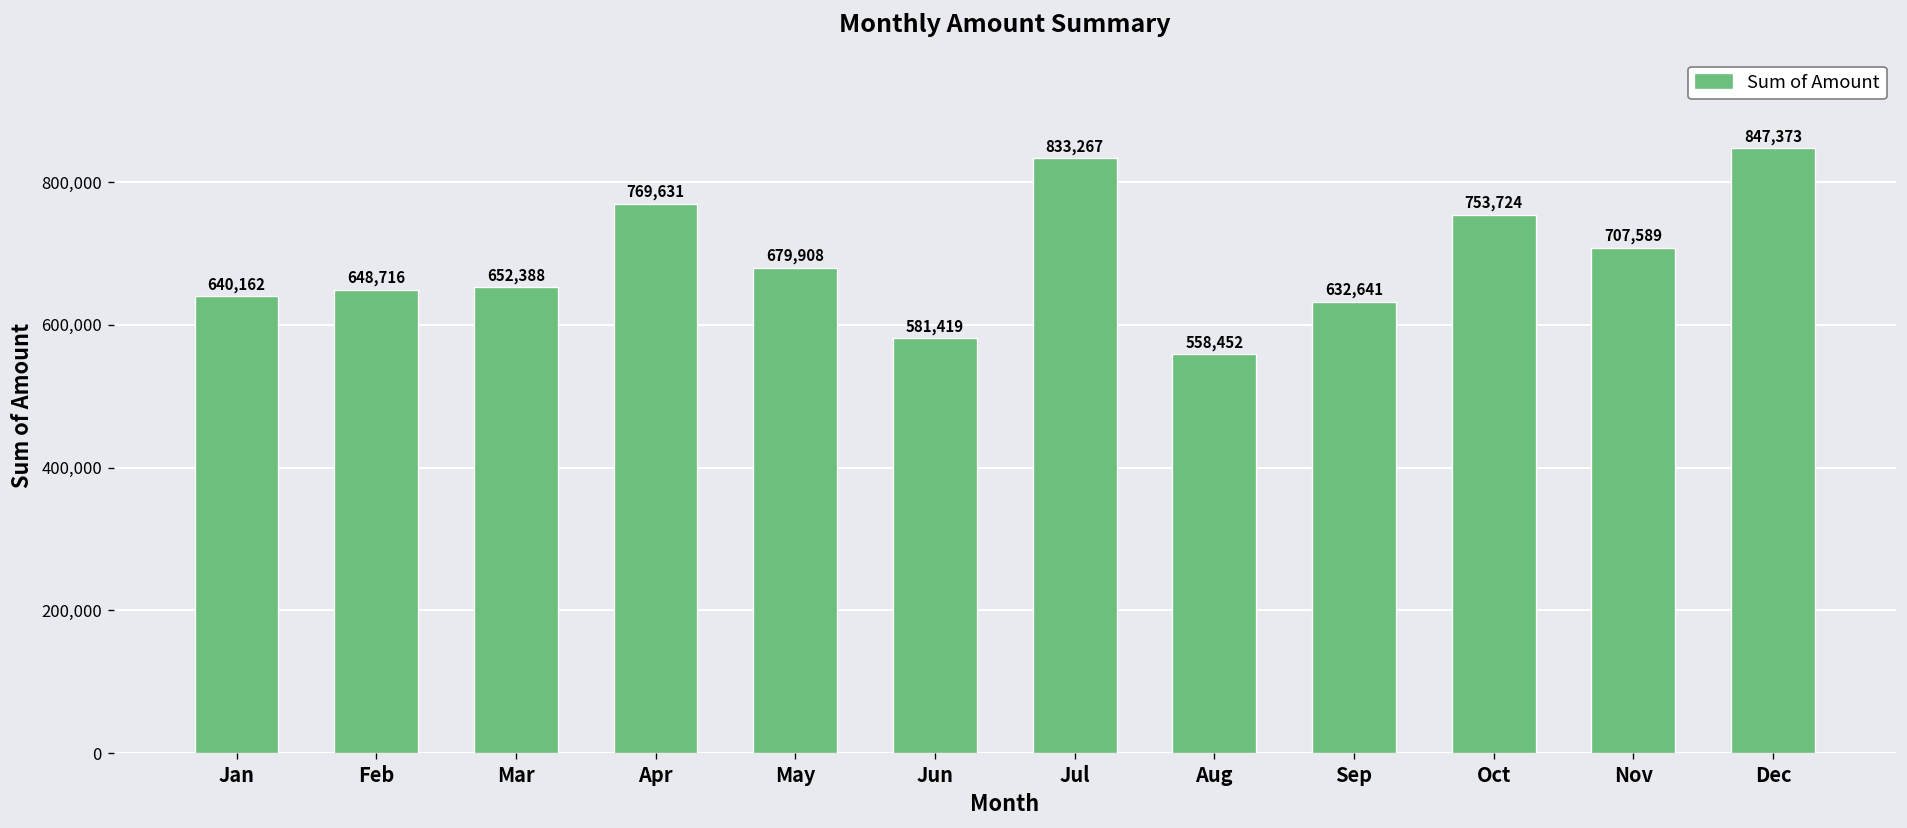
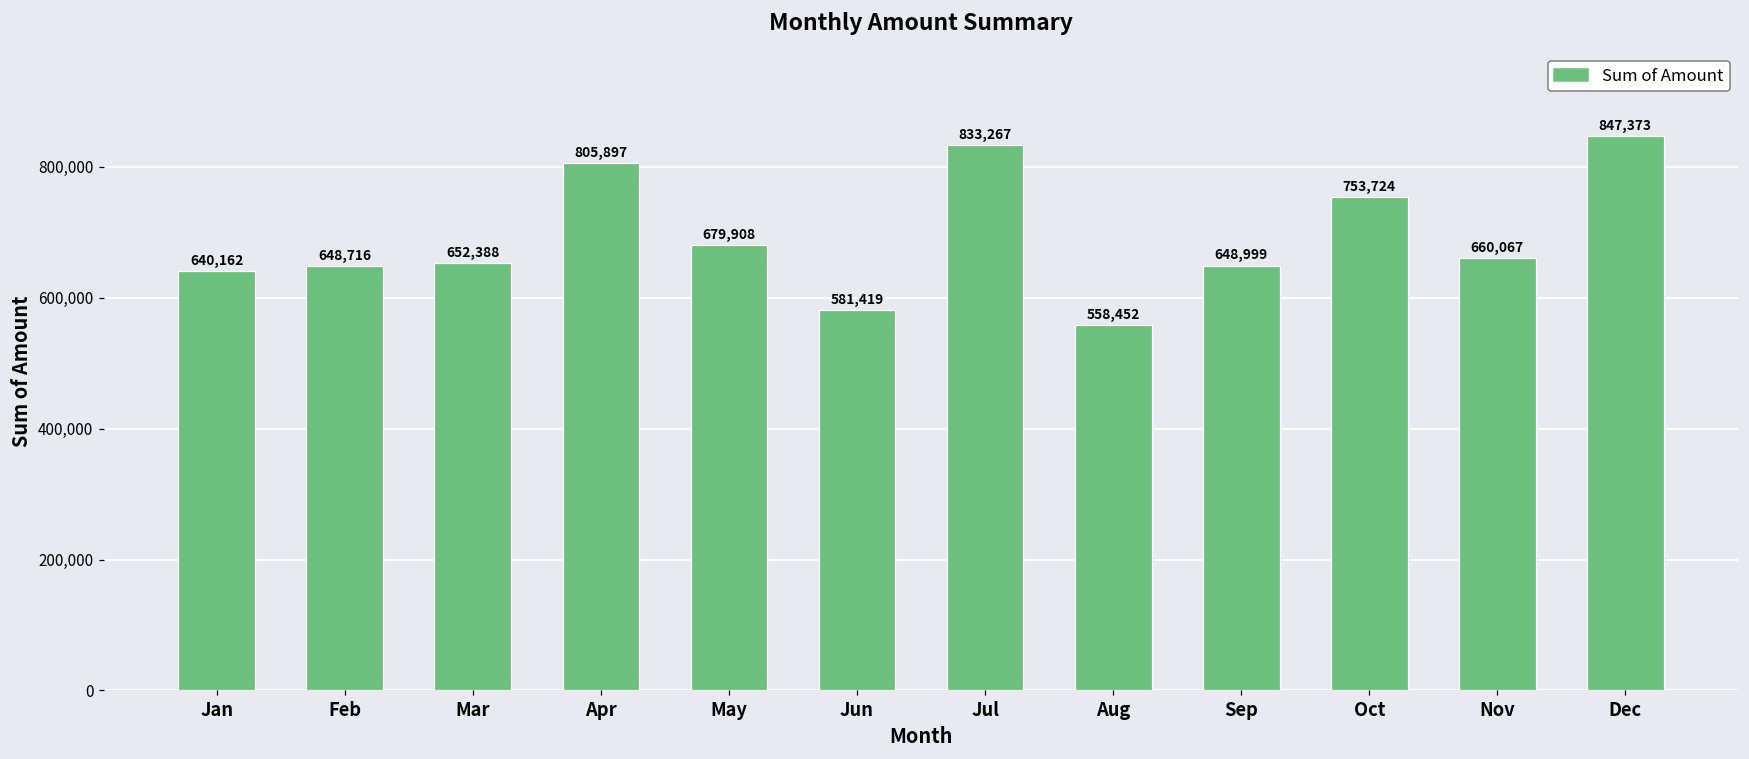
  {
    "Jan": "640,162",
    "Feb": "648,716",
    "Mar": "652,388",
-   "Apr": "769,631",
+   "Apr": "805,897",
    "May": "679,908",
    "Jun": "581,419",
    "Jul": "833,267",
    "Aug": "558,452",
-   "Sep": "632,641",
+   "Sep": "648,999",
    "Oct": "753,724",
-   "Nov": "707,589",
+   "Nov": "660,067",
    "Dec": "847,373"
  }
